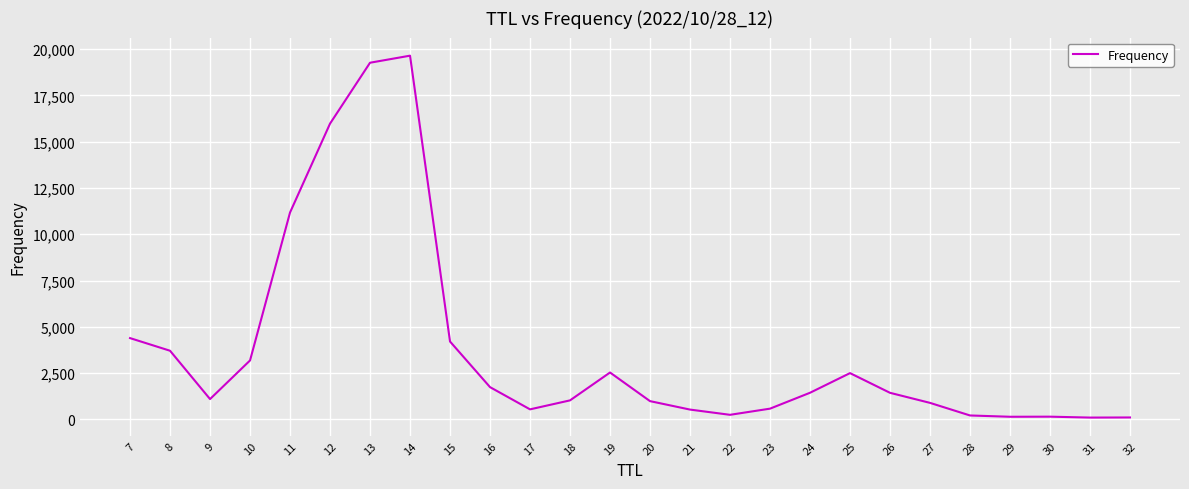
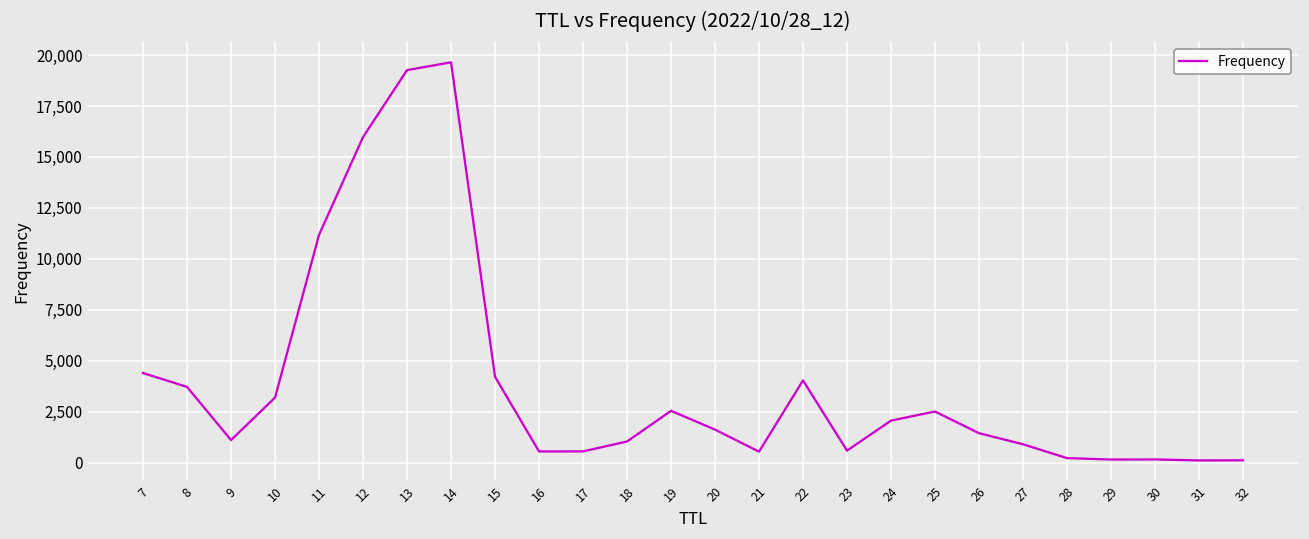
  {
    "7": "4,400",
    "8": "3,700",
    "9": "1,100",
    "10": "3,200",
    "11": "11,200",
    "12": "16,000",
    "13": "19,300",
    "14": "19,600",
    "15": "4,200",
-   "16": "1,700",
+   "16": "500",
    "17": "500",
    "18": "1,000",
    "19": "2,500",
-   "20": "1,000",
+   "20": "1,600",
    "21": "500",
-   "22": "300",
+   "22": "4,000",
    "23": "600",
-   "24": "1,400",
+   "24": "2,100",
    "25": "2,500",
    "26": "1,400",
    "27": "900",
    "28": "200",
    "29": "100",
    "30": "200",
    "31": "100",
    "32": "100"
  }
